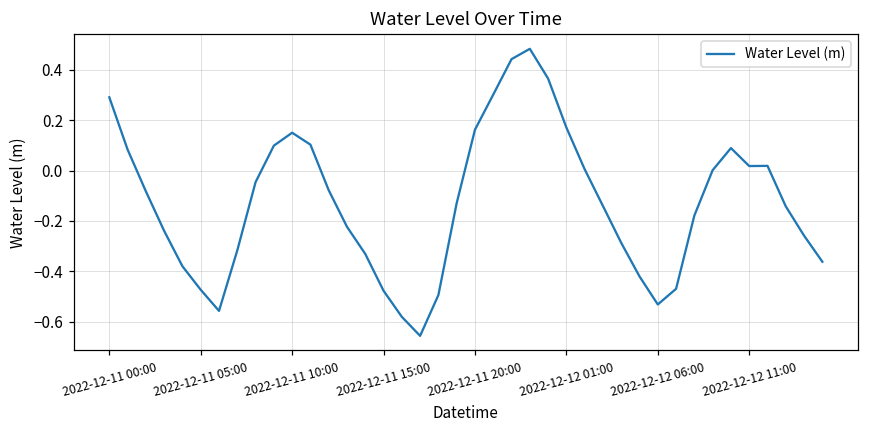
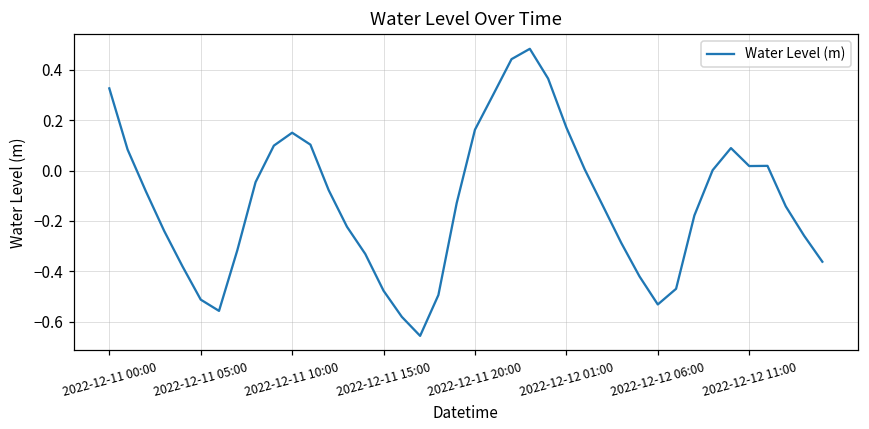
  {
-   "2022-12-11 00:00": 0.29,
-   "2022-12-11 05:00": -0.47,
+   "2022-12-11 00:00": 0.33,
+   "2022-12-11 05:00": -0.51,
    "2022-12-11 10:00": 0.15,
    "2022-12-11 15:00": -0.48,
    "2022-12-11 20:00": 0.16,
    "2022-12-12 01:00": 0.17,
    "2022-12-12 06:00": -0.53,
    "2022-12-12 11:00": 0.02
  }
